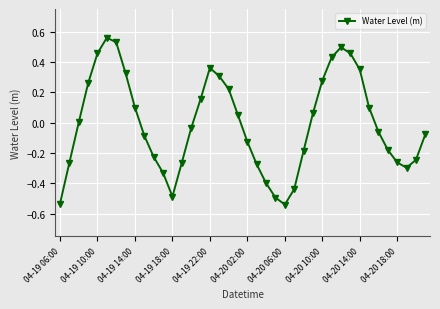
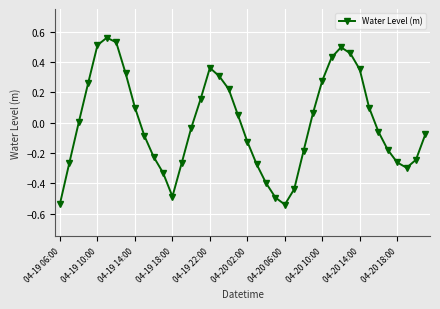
  {
    "04-19 06:00": -0.53,
-   "04-19 10:00": 0.46,
+   "04-19 10:00": 0.51,
    "04-19 14:00": 0.10,
    "04-19 18:00": -0.49,
    "04-19 22:00": 0.36,
    "04-20 02:00": -0.13,
    "04-20 06:00": -0.54,
    "04-20 10:00": 0.28,
    "04-20 14:00": 0.35,
    "04-20 18:00": -0.26
  }
